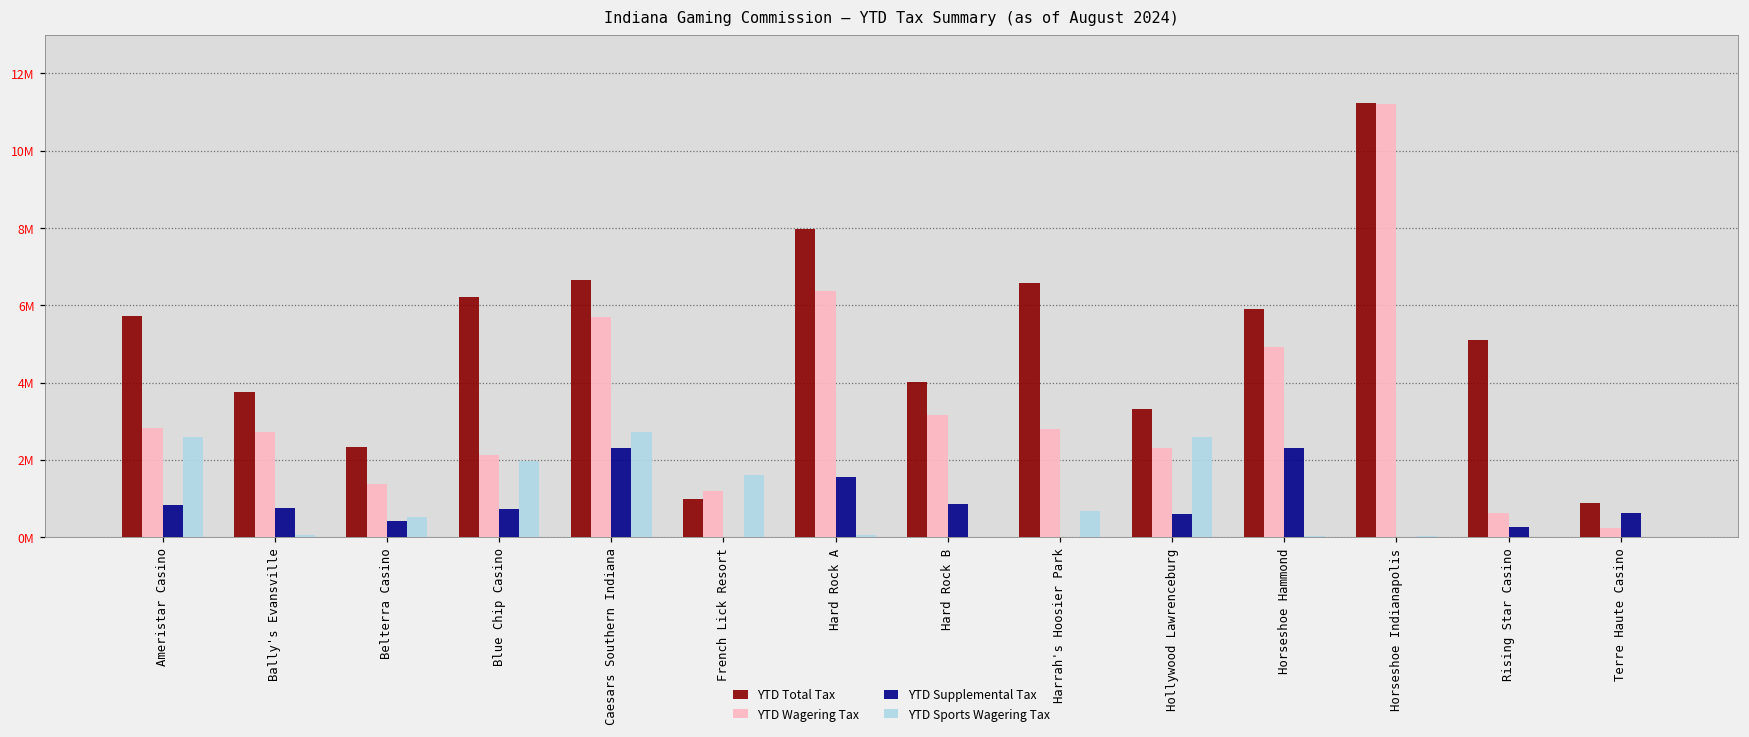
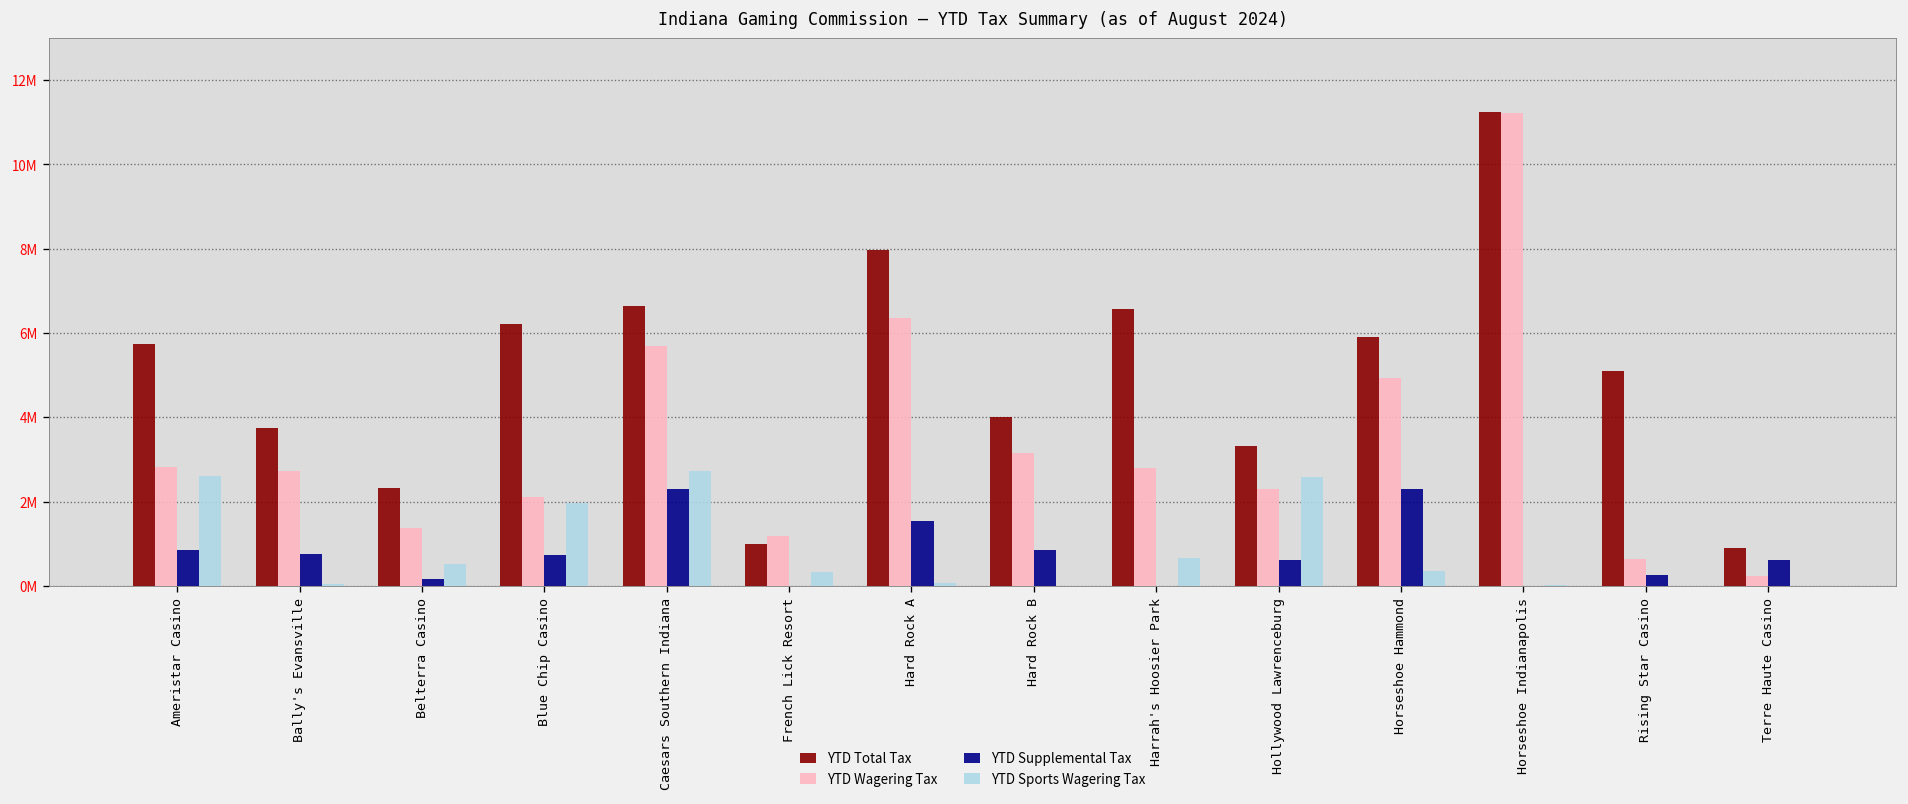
  {
    "YTD Total Tax": {
      "Ameristar Casino": 5700000,
      "Bally's Evansville": 3800000,
      "Belterra Casino": 2300000,
      "Blue Chip Casino": 6200000,
      "Caesars Southern Indiana": 6600000,
      "French Lick Resort": 1000000,
      "Hard Rock A": 8000000,
      "Hard Rock B": 4000000,
      "Harrah's Hoosier Park": 6600000,
      "Hollywood Lawrenceburg": 3300000,
      "Horseshoe Hammond": 5900000,
      "Horseshoe Indianapolis": 11200000,
      "Rising Star Casino": 5100000,
      "Terre Haute Casino": 900000
    },
    "YTD Wagering Tax": {
      "Ameristar Casino": 2800000,
      "Bally's Evansville": 2700000,
      "Belterra Casino": 1400000,
      "Blue Chip Casino": 2100000,
      "Caesars Southern Indiana": 5700000,
      "French Lick Resort": 1200000,
      "Hard Rock A": 6400000,
      "Hard Rock B": 3200000,
      "Harrah's Hoosier Park": 2800000,
      "Hollywood Lawrenceburg": 2300000,
      "Horseshoe Hammond": 4900000,
      "Horseshoe Indianapolis": 11200000,
      "Rising Star Casino": 600000,
      "Terre Haute Casino": 200000
    },
    "YTD Supplemental Tax": {
      "Ameristar Casino": 800000,
      "Bally's Evansville": 800000,
-     "Belterra Casino": 400000,
+     "Belterra Casino": 200000,
      "Blue Chip Casino": 700000,
      "Caesars Southern Indiana": 2300000,
      "French Lick Resort": 0,
      "Hard Rock A": 1600000,
      "Hard Rock B": 800000,
      "Harrah's Hoosier Park": 0,
      "Hollywood Lawrenceburg": 600000,
      "Horseshoe Hammond": 2300000,
      "Horseshoe Indianapolis": 0,
      "Rising Star Casino": 200000,
      "Terre Haute Casino": 600000
    },
    "YTD Sports Wagering Tax": {
      "Ameristar Casino": 2600000,
      "Belterra Casino": 500000,
      "Blue Chip Casino": 2000000,
      "Caesars Southern Indiana": 2700000,
-     "French Lick Resort": 1600000,
+     "French Lick Resort": 300000,
      "Hard Rock B": 0,
      "Harrah's Hoosier Park": 700000,
      "Hollywood Lawrenceburg": 2600000,
-     "Horseshoe Hammond": 0
+     "Horseshoe Hammond": 400000
    }
  }
